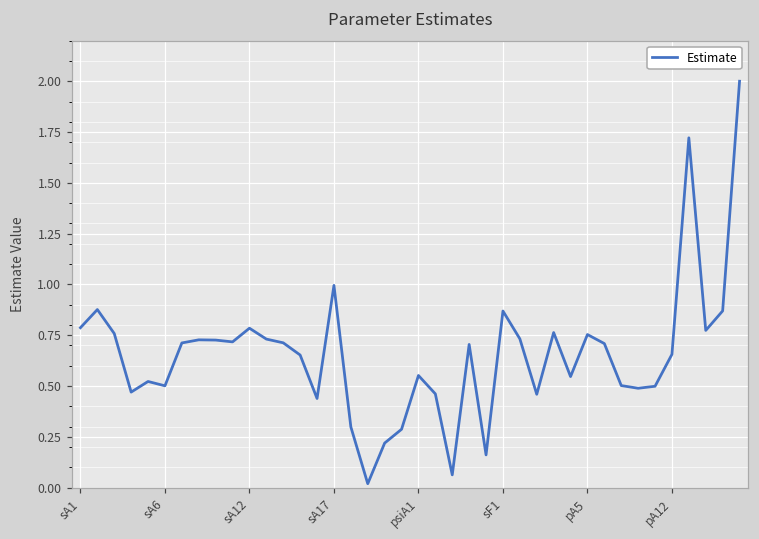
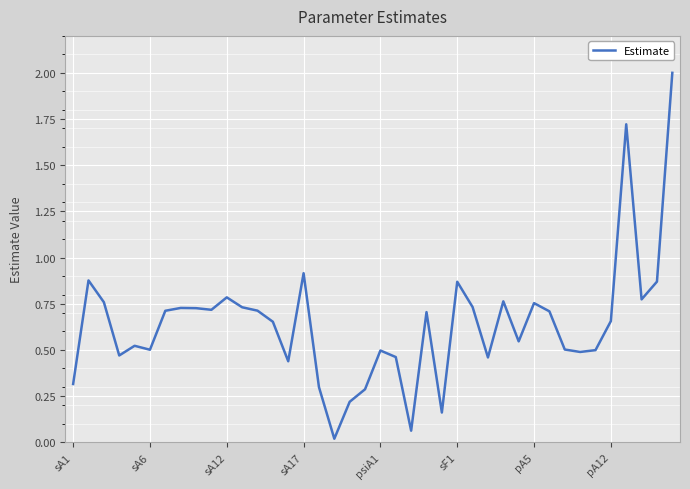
  {
-   "sA1": 0.79,
+   "sA1": 0.32,
    "sA6": 0.50,
    "sA12": 0.78,
-   "sA17": 1.00,
-   "psiA1": 0.55,
+   "sA17": 0.92,
+   "psiA1": 0.50,
    "sF1": 0.87,
    "pA5": 0.75,
    "pA12": 0.66
  }
